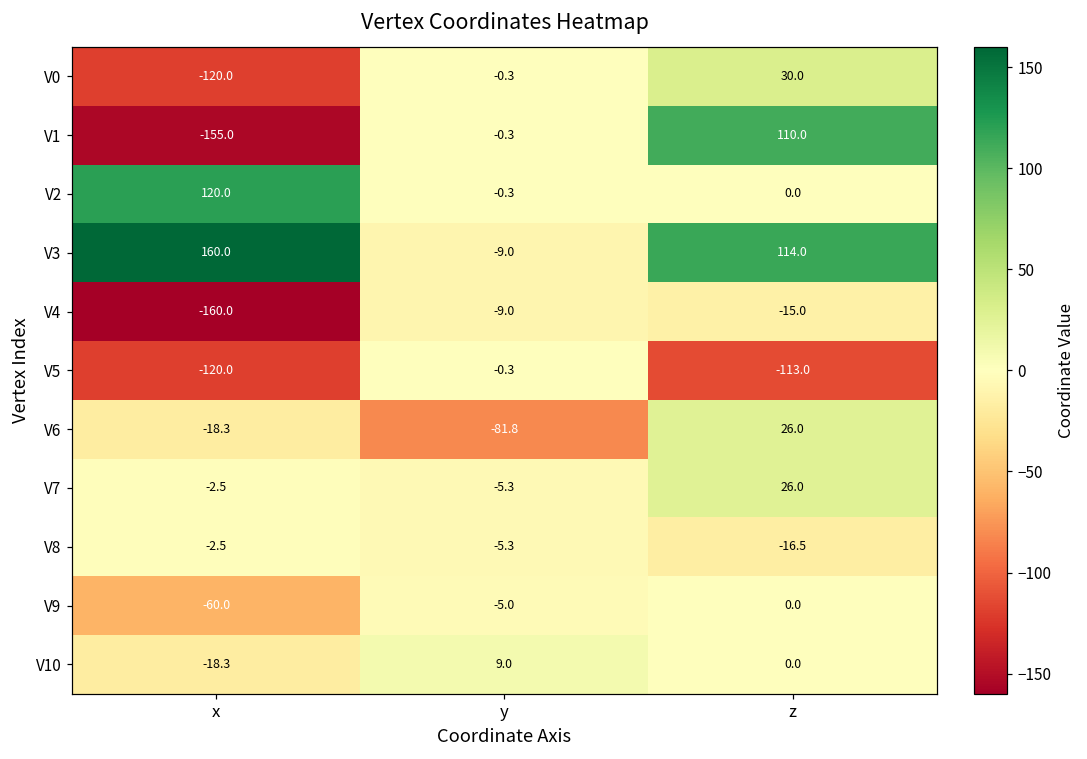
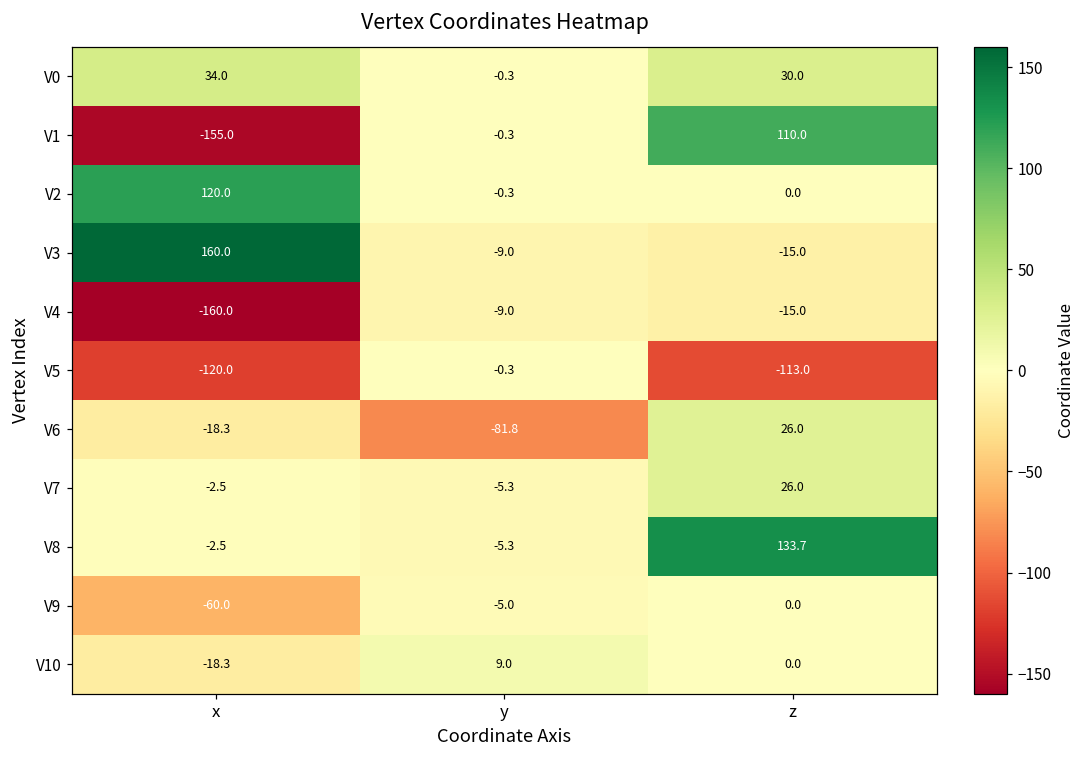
  {
    "V0": {
-     "x": -120.0,
+     "x": 34.0,
      "y": -0.3,
      "z": 30.0
    },
    "V1": {
      "x": -155.0,
      "y": -0.3,
      "z": 110.0
    },
    "V2": {
      "x": 120.0,
      "y": -0.3,
      "z": 0.0
    },
    "V3": {
      "x": 160.0,
      "y": -9.0,
-     "z": 114.0
+     "z": -15.0
    },
    "V4": {
      "x": -160.0,
      "y": -9.0,
      "z": -15.0
    },
    "V5": {
      "x": -120.0,
      "y": -0.3,
      "z": -113.0
    },
    "V6": {
      "x": -18.3,
      "y": -81.8,
      "z": 26.0
    },
    "V7": {
      "x": -2.5,
      "y": -5.3,
      "z": 26.0
    },
    "V8": {
      "x": -2.5,
      "y": -5.3,
-     "z": -16.5
+     "z": 133.7
    },
    "V9": {
      "x": -60.0,
      "y": -5.0,
      "z": 0.0
    },
    "V10": {
      "x": -18.3,
      "y": 9.0,
      "z": 0.0
    }
  }
